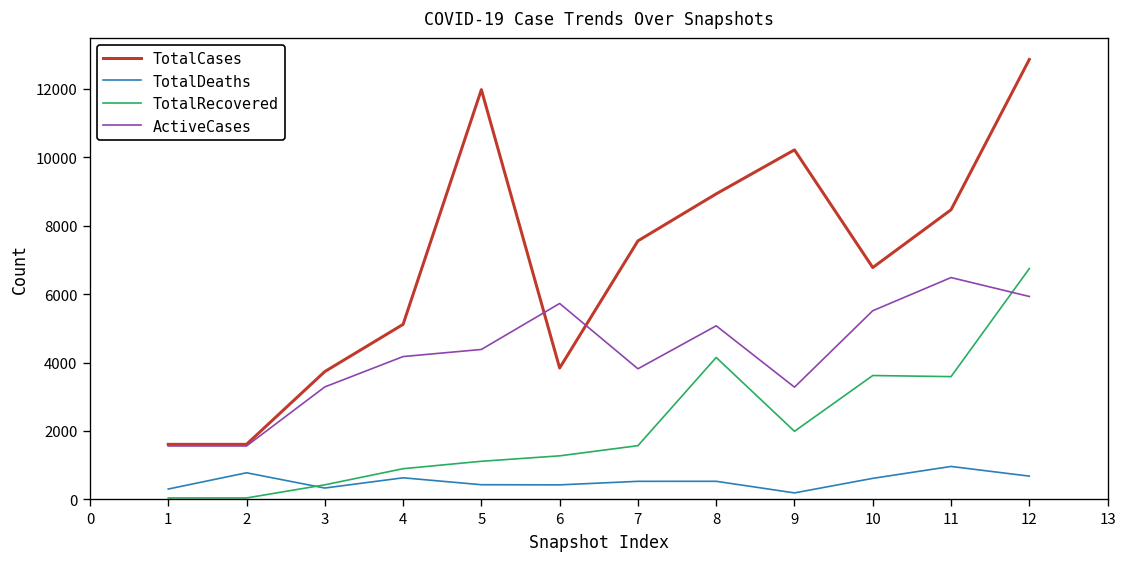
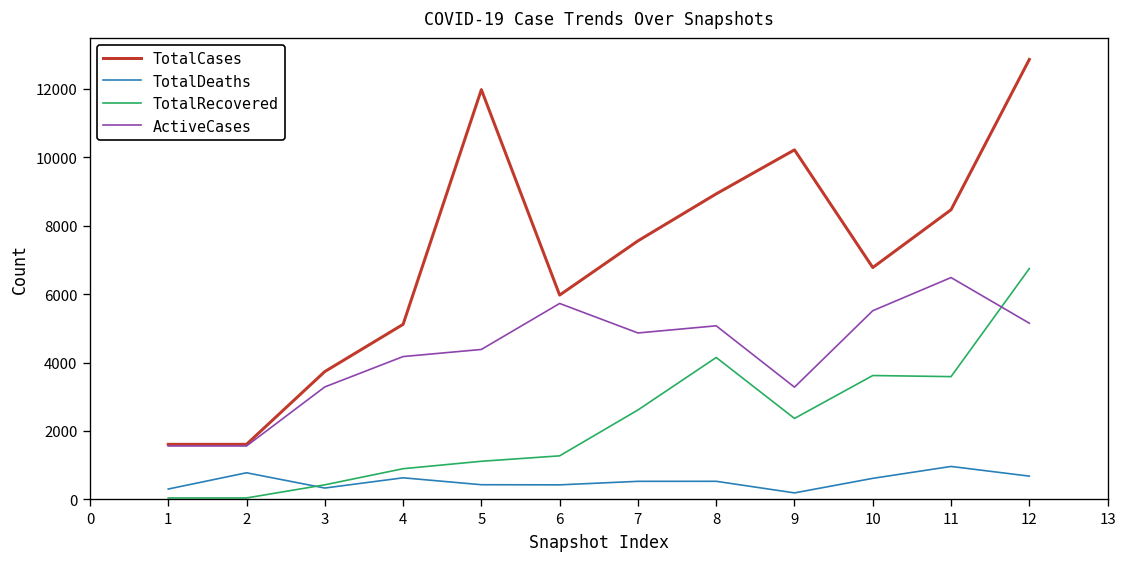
  {
    "TotalCases": {
      "3": 3700,
      "4": 5100,
      "5": 12000,
-     "6": 3800,
+     "6": 6000,
      "7": 7600,
      "8": 8900,
      "9": 10200,
      "10": 6800,
      "11": 8500,
      "12": 12900
    },
    "TotalDeaths": {
      "1": 300,
      "2": 800,
      "3": 300,
      "4": 600,
      "5": 400,
      "6": 400,
      "7": 500,
      "8": 500,
      "9": 200,
      "10": 600,
      "11": 1000,
      "12": 700
    },
    "TotalRecovered": {
      "1": 0,
      "2": 0,
      "3": 400,
      "4": 900,
      "5": 1100,
      "6": 1300,
-     "7": 1600,
+     "7": 2600,
      "8": 4100,
-     "9": 2000,
+     "9": 2400,
      "10": 3600,
      "11": 3600,
      "12": 6700
    },
    "ActiveCases": {
      "3": 3300,
      "4": 4200,
      "5": 4400,
      "6": 5700,
-     "7": 3800,
+     "7": 4900,
      "8": 5100,
      "9": 3300,
      "10": 5500,
      "11": 6500,
-     "12": 5900
+     "12": 5200
    }
  }
